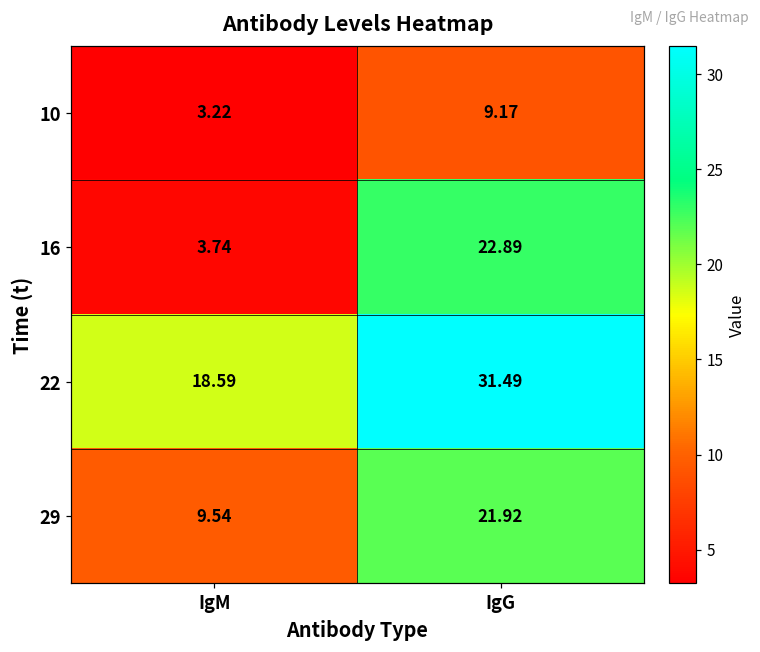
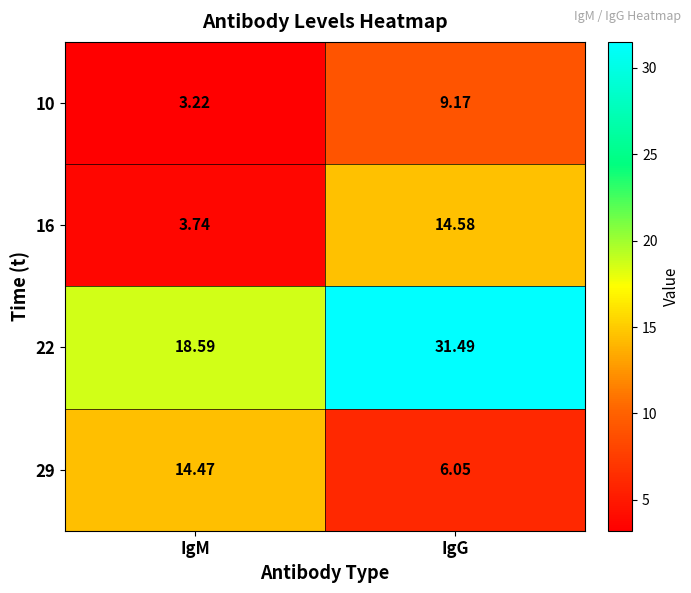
  {
    "10": {
      "IgM": 3.22,
      "IgG": 9.17
    },
    "16": {
      "IgM": 3.74,
-     "IgG": 22.89
+     "IgG": 14.58
    },
    "22": {
      "IgM": 18.59,
      "IgG": 31.49
    },
    "29": {
-     "IgM": 9.54,
-     "IgG": 21.92
+     "IgM": 14.47,
+     "IgG": 6.05
    }
  }
